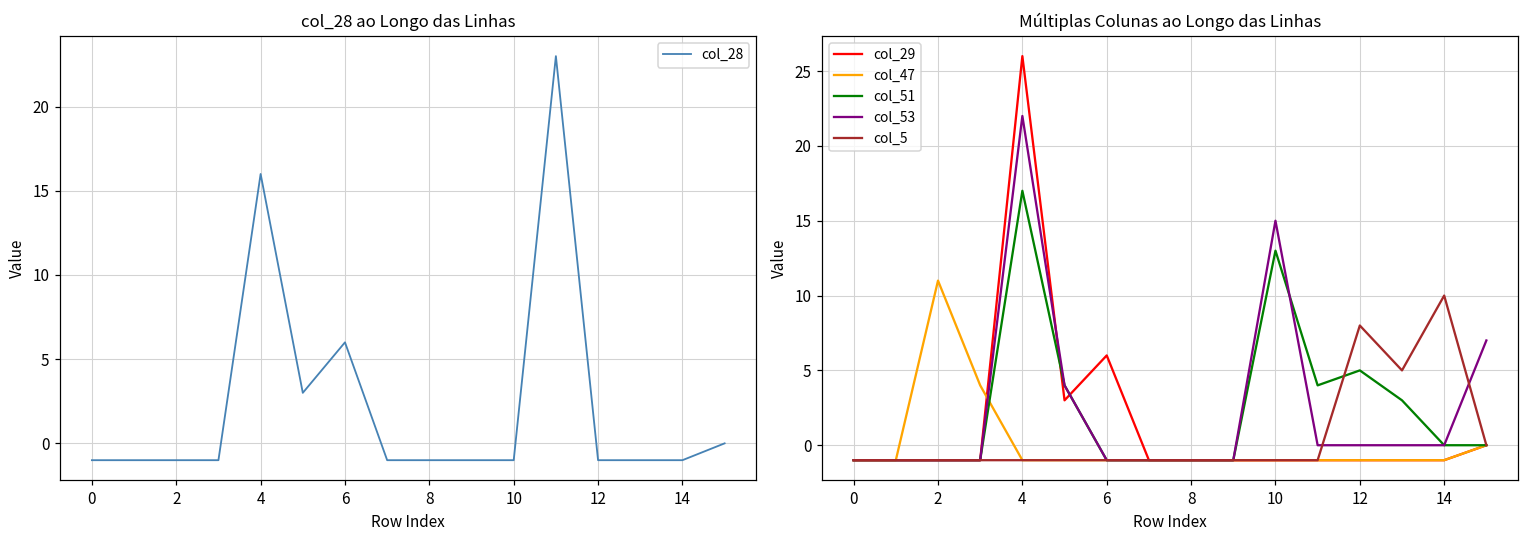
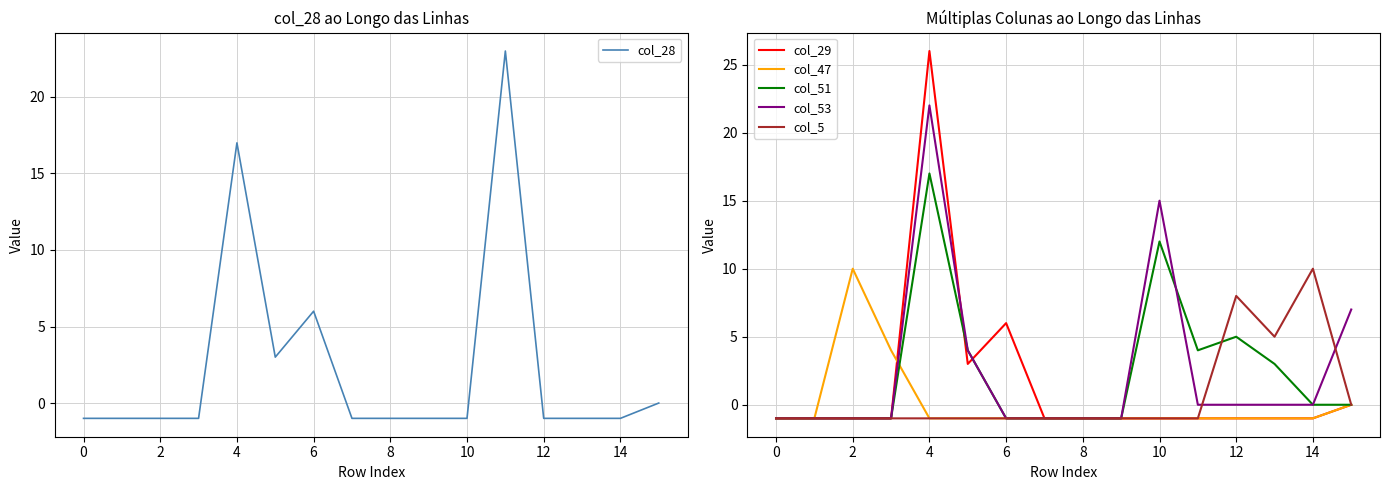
  {
    "col_28 ao Longo das Linhas": {
      "0": -1,
      "2": -1,
-     "4": 16,
+     "4": 17,
      "6": 6,
      "8": -1,
      "10": -1,
      "12": -1,
      "14": -1
    },
    "Múltiplas Colunas ao Longo das Linhas": {
      "col_29": {
        "4": 26,
        "6": 6
      },
      "col_47": {
-       "2": 11
+       "2": 10
      },
      "col_51": {
        "4": 17,
-       "10": 13,
+       "10": 12,
        "12": 5
      },
      "col_53": {
        "4": 22,
        "10": 15,
        "12": 0
      },
      "col_5": {
        "12": 8,
        "14": 10
      }
    }
  }
